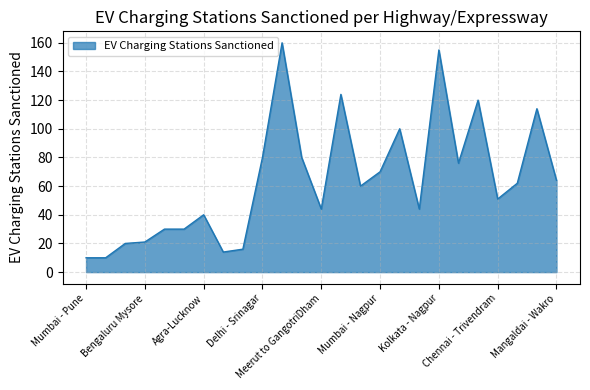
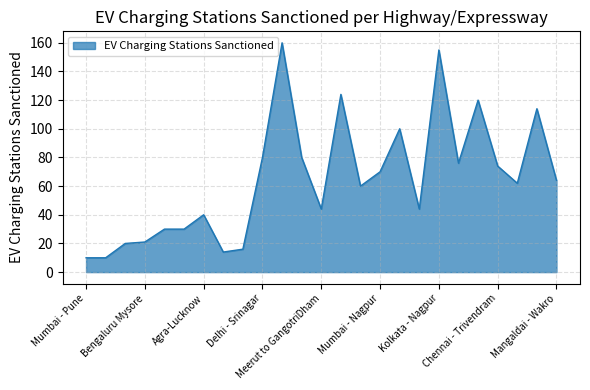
  {
    "Mumbai - Pune": 10,
    "Bengaluru Mysore": 21,
    "Agra-Lucknow": 40,
    "Delhi - Srinagar": 80,
    "Meerut to GangotriDham": 44,
    "Mumbai - Nagpur": 70,
    "Kolkata - Nagpur": 155,
-   "Chennai - Trivendram": 51,
+   "Chennai - Trivendram": 74,
    "Mangaldai - Wakro": 64
  }
